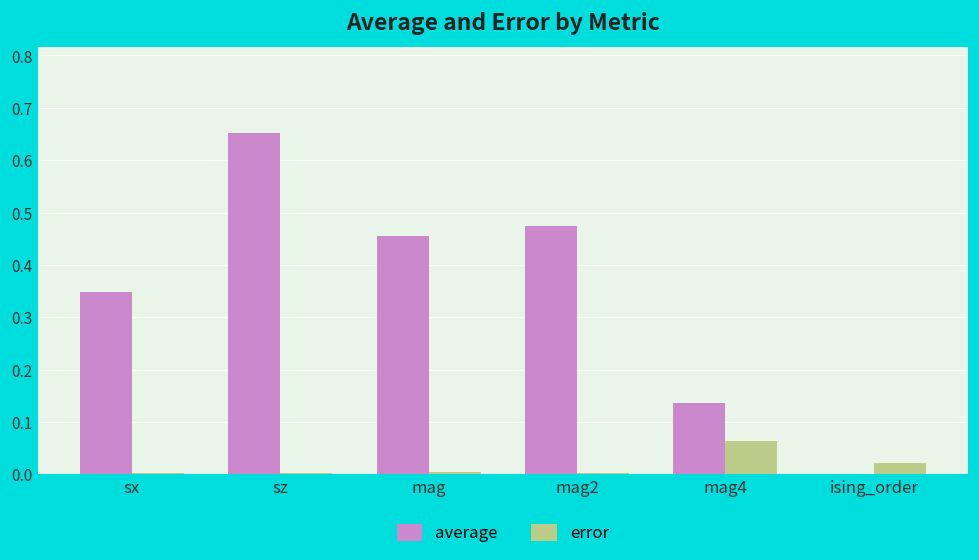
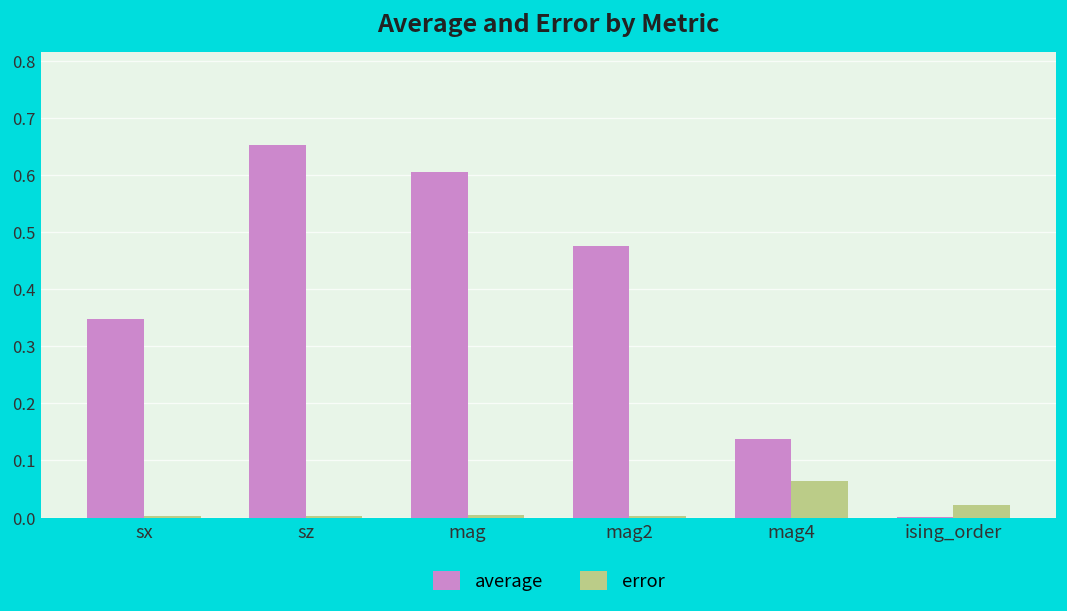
  {
    "average": {
      "sx": 0.35,
      "sz": 0.65,
-     "mag": 0.46,
+     "mag": 0.60,
      "mag2": 0.48,
      "mag4": 0.14
    },
    "error": {
      "mag4": 0.06,
      "ising_order": 0.02
    }
  }
